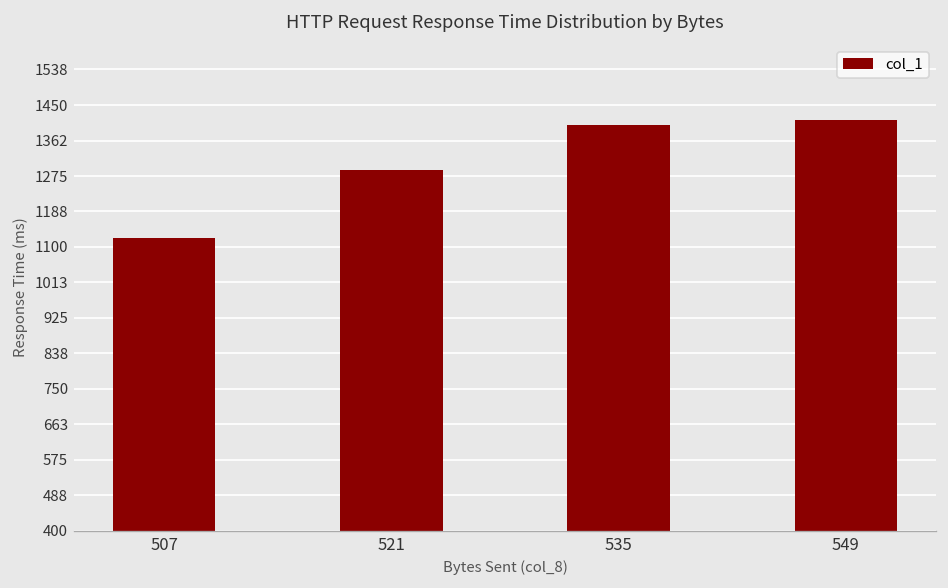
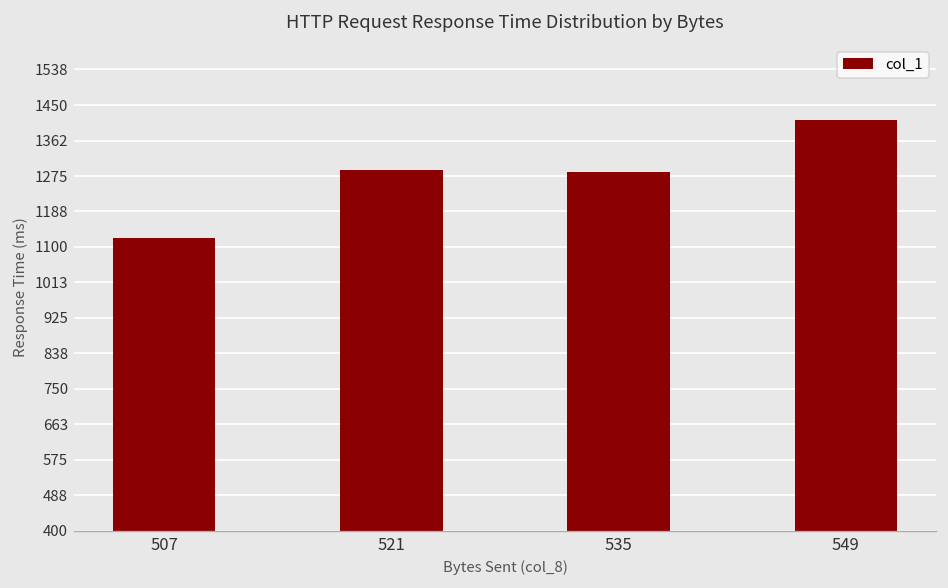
  {
    "507": 1120,
    "521": 1290,
-   "535": 1400,
+   "535": 1280,
    "549": 1410
  }
